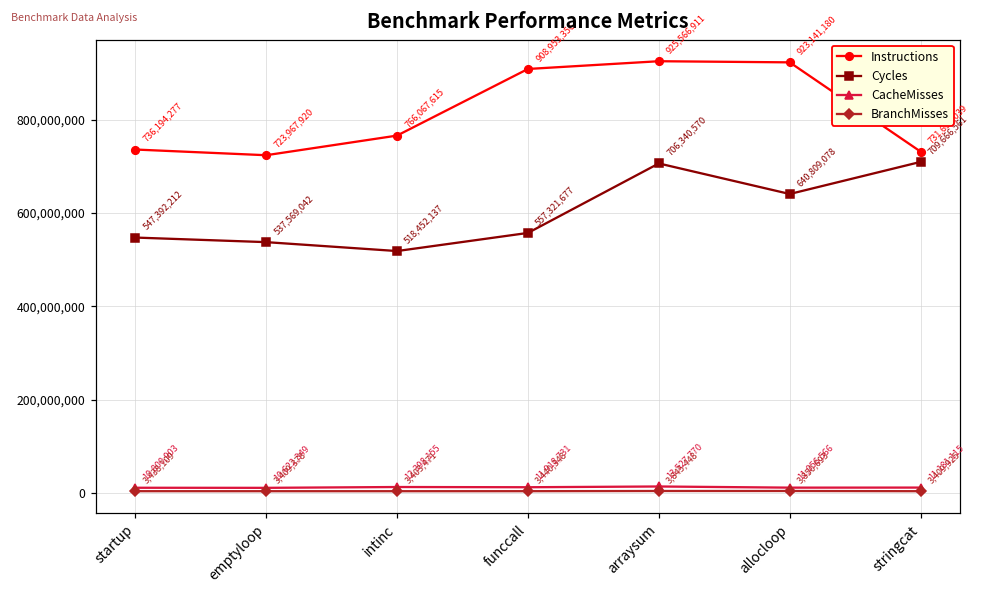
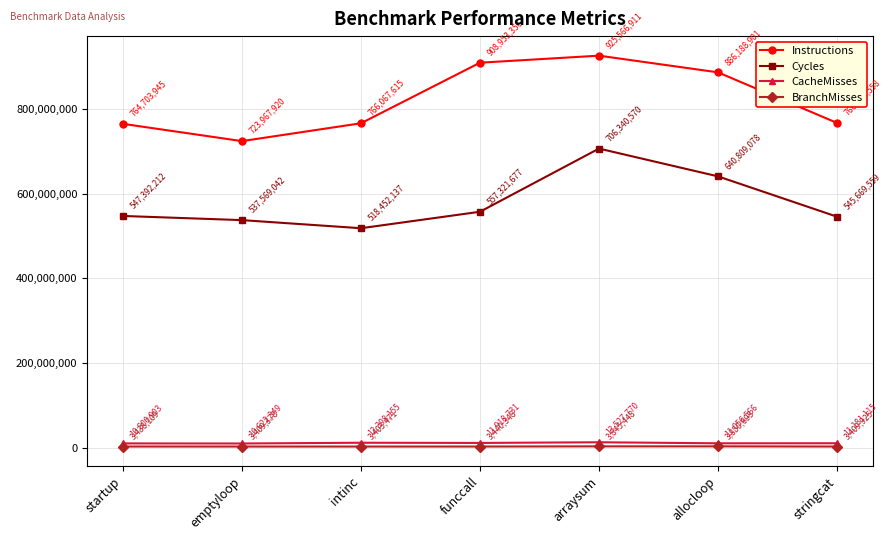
  {
    "Instructions": {
-     "startup": "736,194,277",
+     "startup": "764,703,945",
      "emptyloop": "723,967,920",
      "intinc": "766,067,615",
      "funccall": "908,953,356",
      "arraysum": "925,566,911",
-     "allocloop": "920,000,000",
-     "stringcat": "730,000,000"
+     "allocloop": "890,000,000",
+     "stringcat": "770,000,000"
    },
    "Cycles": {
      "startup": "547,392,212",
      "emptyloop": "537,569,042",
      "intinc": "518,452,137",
      "funccall": "557,321,677",
      "arraysum": "706,340,570",
      "allocloop": "640,809,078",
-     "stringcat": "709,666,561"
+     "stringcat": "545,669,559"
    }
  }
